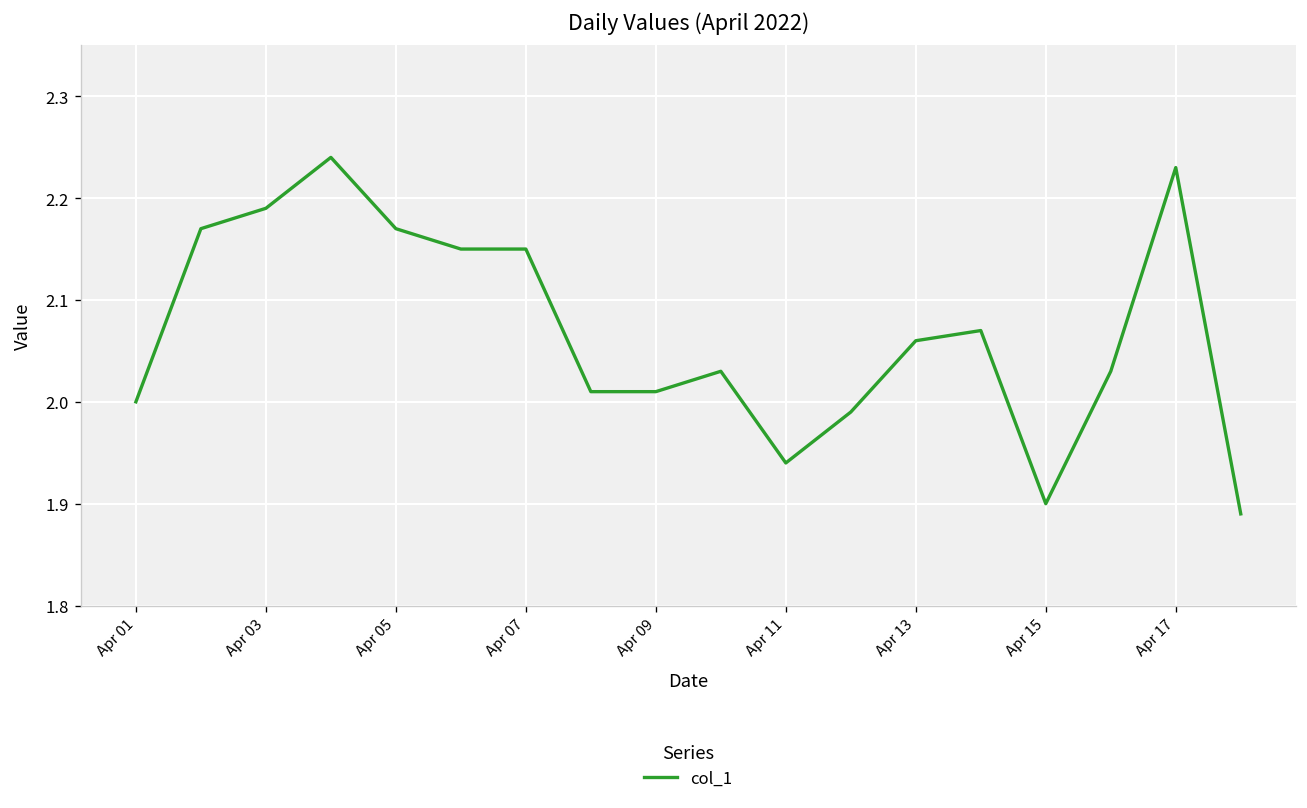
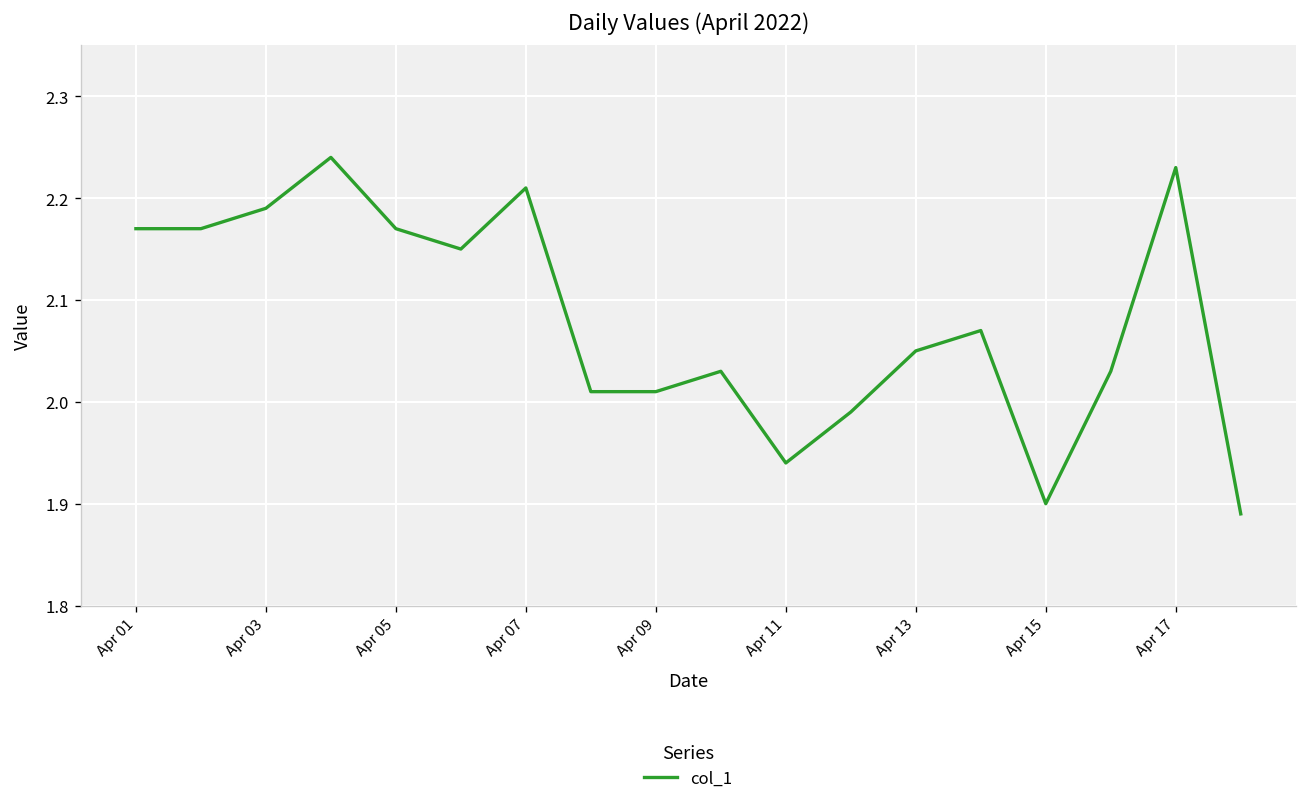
  {
-   "Apr 01": 2.00,
+   "Apr 01": 2.17,
    "Apr 03": 2.19,
    "Apr 05": 2.17,
-   "Apr 07": 2.15,
+   "Apr 07": 2.21,
    "Apr 09": 2.01,
    "Apr 11": 1.94,
-   "Apr 13": 2.06,
+   "Apr 13": 2.05,
    "Apr 15": 1.90,
    "Apr 17": 2.23
  }
